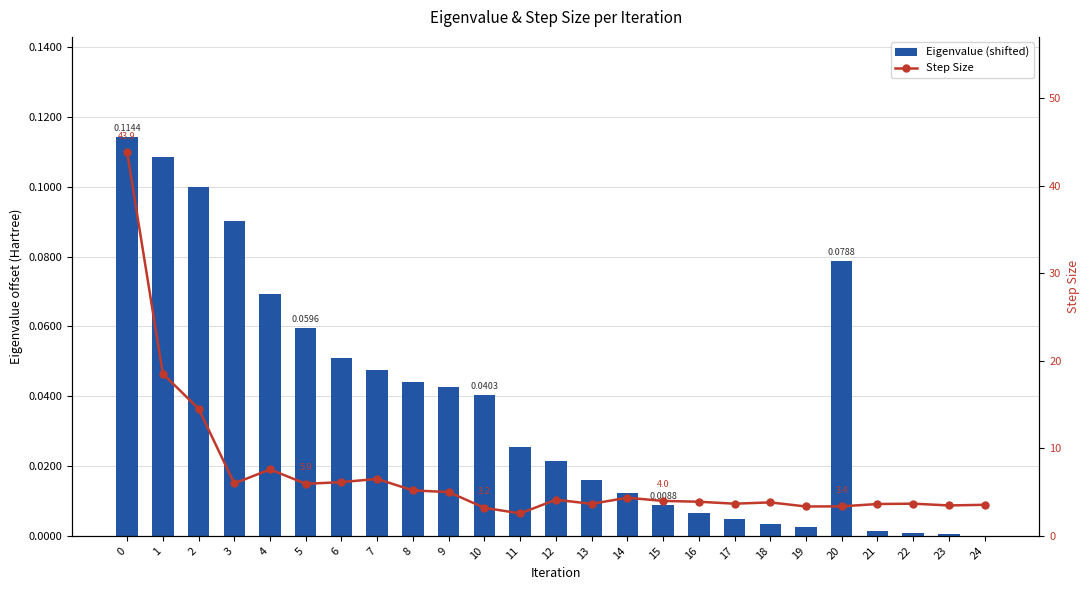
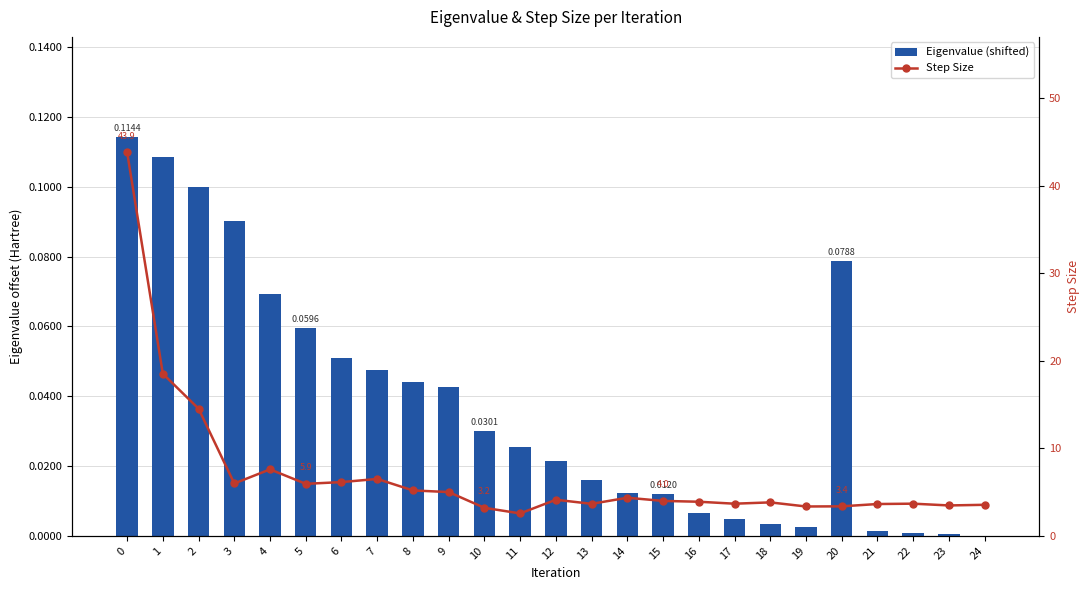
  {
    "Eigenvalue (shifted)": {
      "0": 0.1144,
      "5": 0.0596,
-     "10": 0.0403,
-     "15": 0.0088,
+     "10": 0.0301,
+     "15": 0.0120,
      "20": 0.0788
    },
    "Step Size": {
      "0": 43.9,
      "5": 5.9,
      "10": 3.2,
      "15": 4.0,
      "20": 3.4
    }
  }
